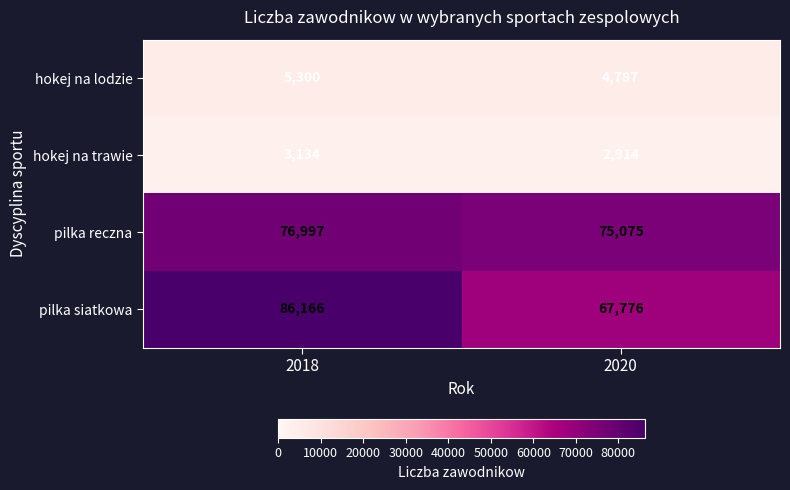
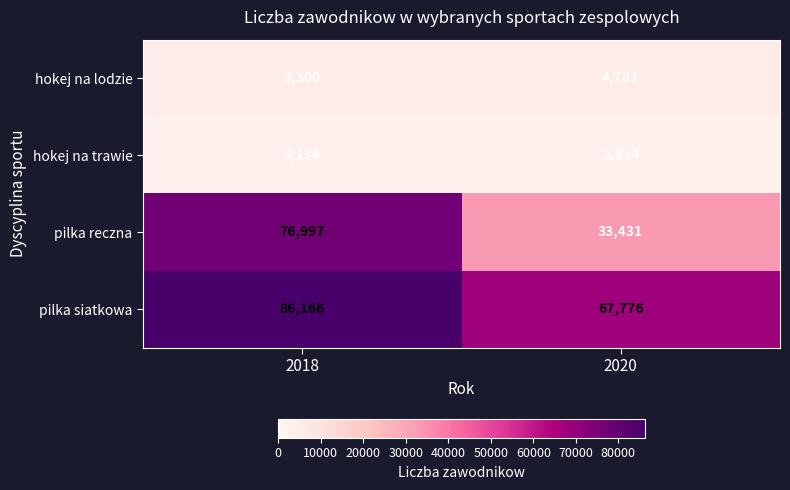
  {
    "pilka reczna": {
      "2018": "76,997",
-     "2020": "75,075"
+     "2020": "33,431"
    },
    "pilka siatkowa": {
      "2018": "86,166",
      "2020": "67,776"
    }
  }
